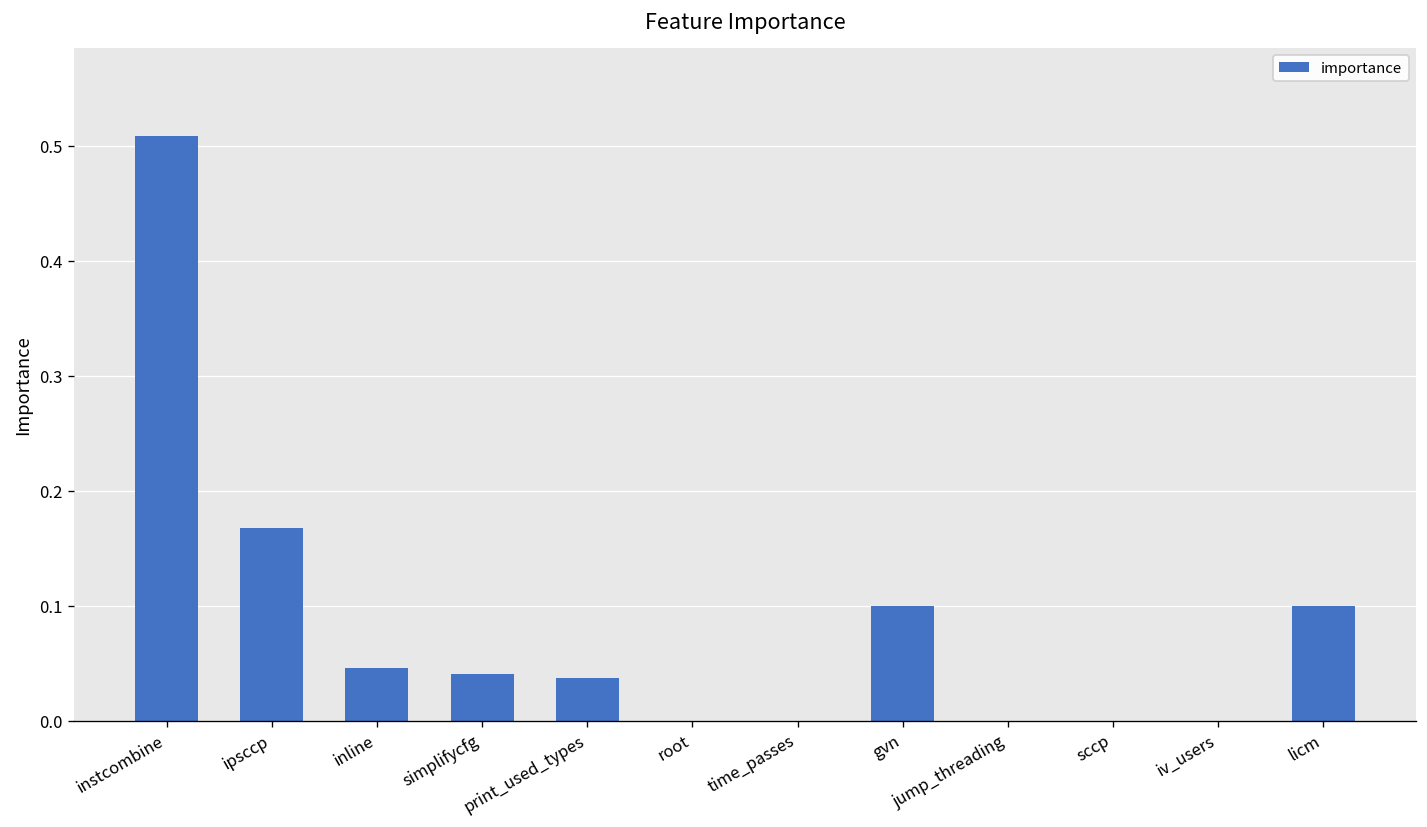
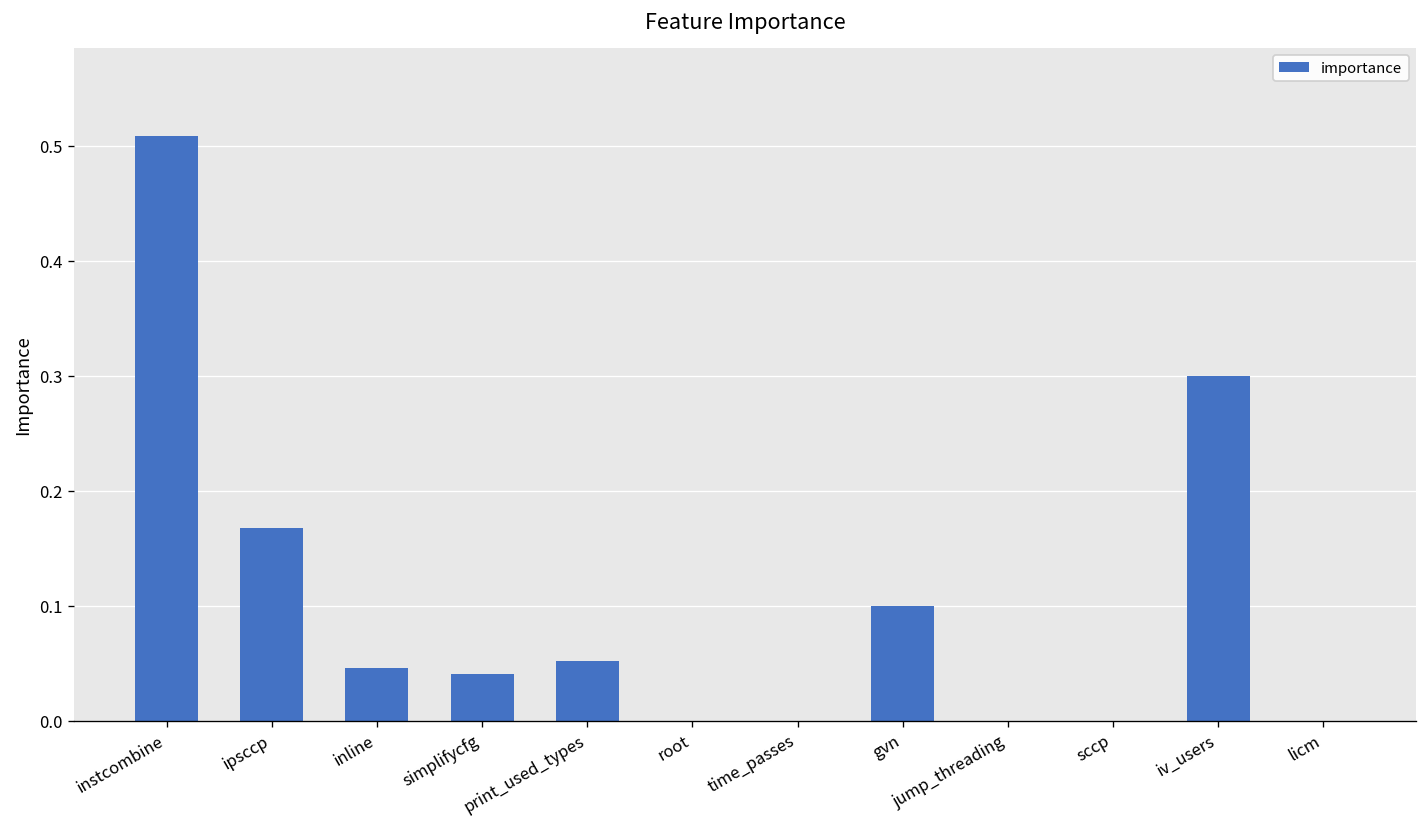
  {
    "instcombine": 0.51,
    "ipsccp": 0.17,
    "inline": 0.05,
    "simplifycfg": 0.04,
-   "print_used_types": 0.04,
+   "print_used_types": 0.05,
    "root": 0.00,
    "time_passes": 0.00,
    "gvn": 0.10,
    "jump_threading": 0.00,
    "sccp": 0.00,
-   "iv_users": 0.0,
-   "licm": 0.1
+   "iv_users": 0.3,
+   "licm": 0.0
  }
